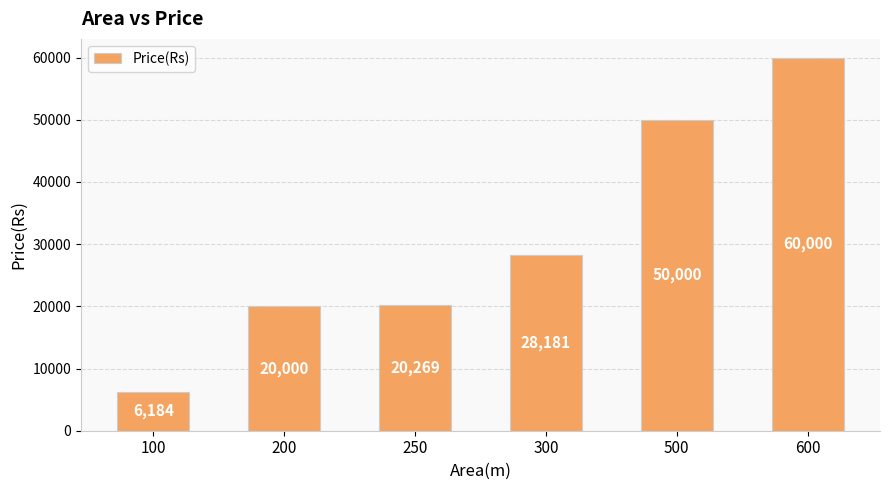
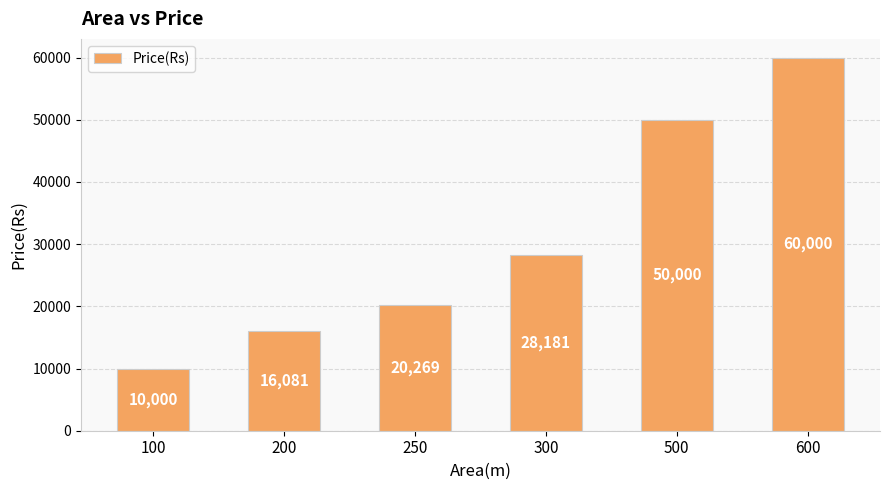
  {
-   "100": "6,184",
-   "200": "20,000",
+   "100": "10,000",
+   "200": "16,081",
    "250": "20,269",
    "300": "28,181",
    "500": "50,000",
    "600": "60,000"
  }
